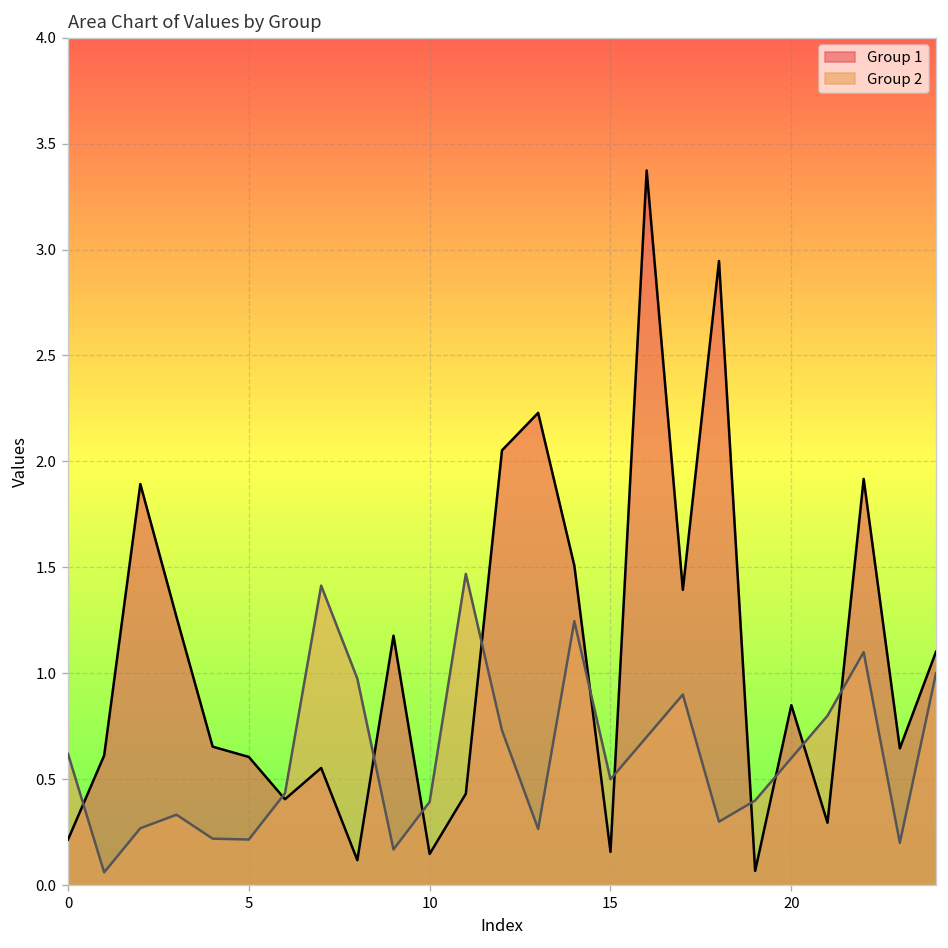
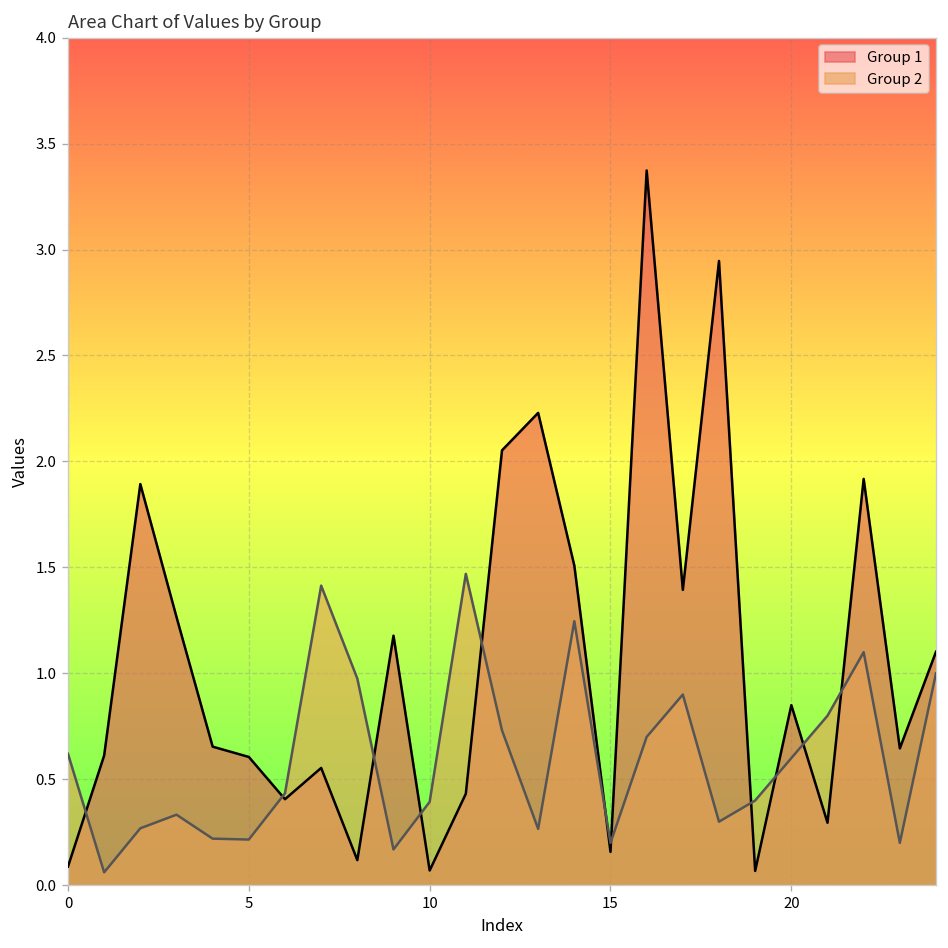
  {
    "Group 1": {
-     "0": 0.22,
+     "0": 0.09,
      "5": 0.61,
-     "10": 0.15,
+     "10": 0.07,
      "15": 0.16,
      "20": 0.85
    },
    "Group 2": {
      "0": 0.62,
      "5": 0.22,
      "10": 0.4,
-     "15": 0.5,
+     "15": 0.2,
      "20": 0.6
    }
  }
